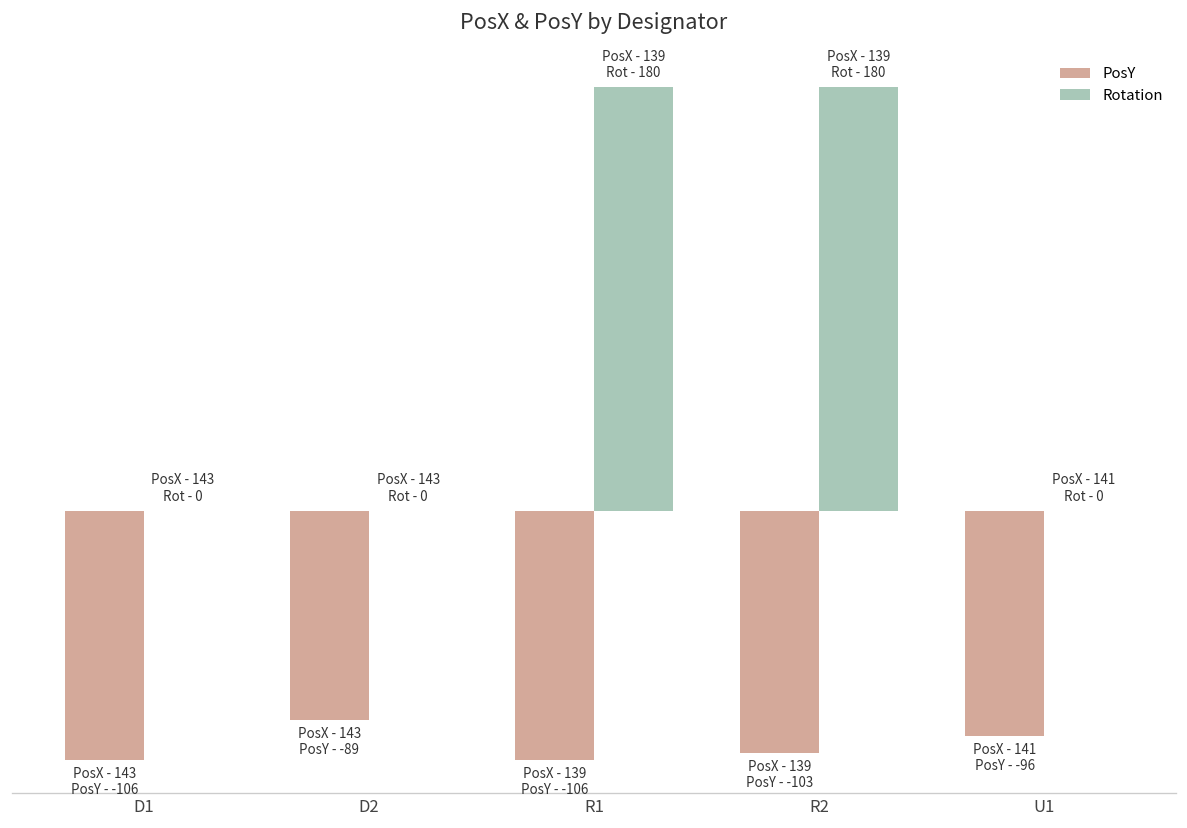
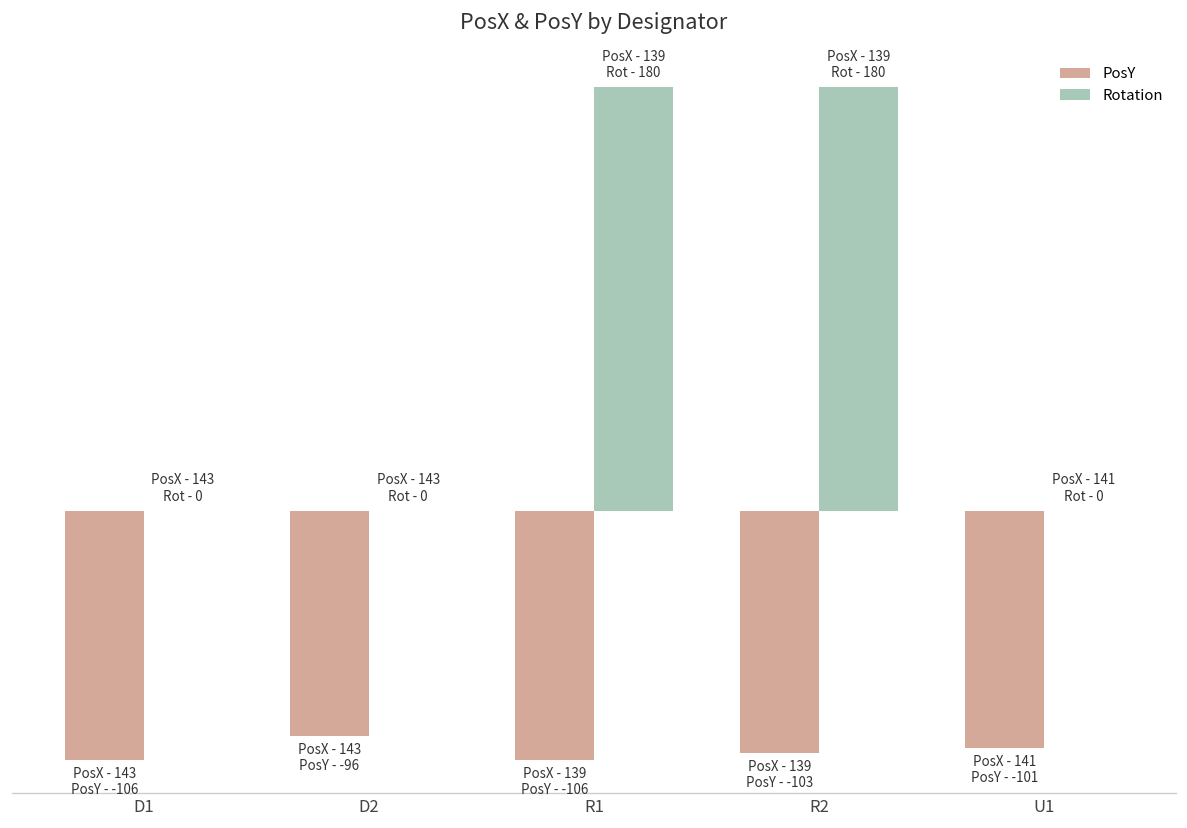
  {
    "PosY": {
      "D1": -106,
-     "D2": -89,
+     "D2": -96,
      "R1": -106,
      "R2": -103,
-     "U1": -96
+     "U1": -101
    },
    "Rotation": {
      "D1": 0,
      "D2": 0,
      "R1": 180,
      "R2": 180,
      "U1": 0
    }
  }
